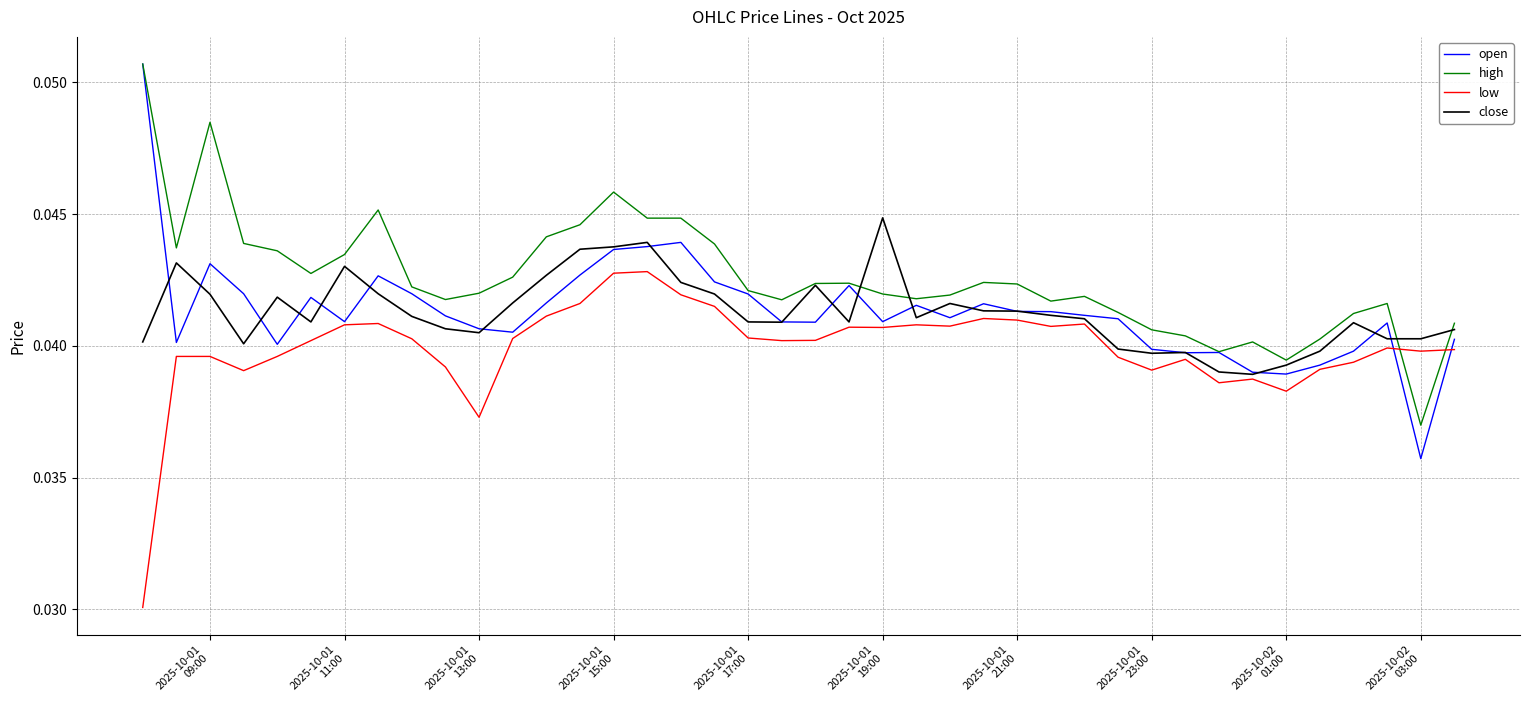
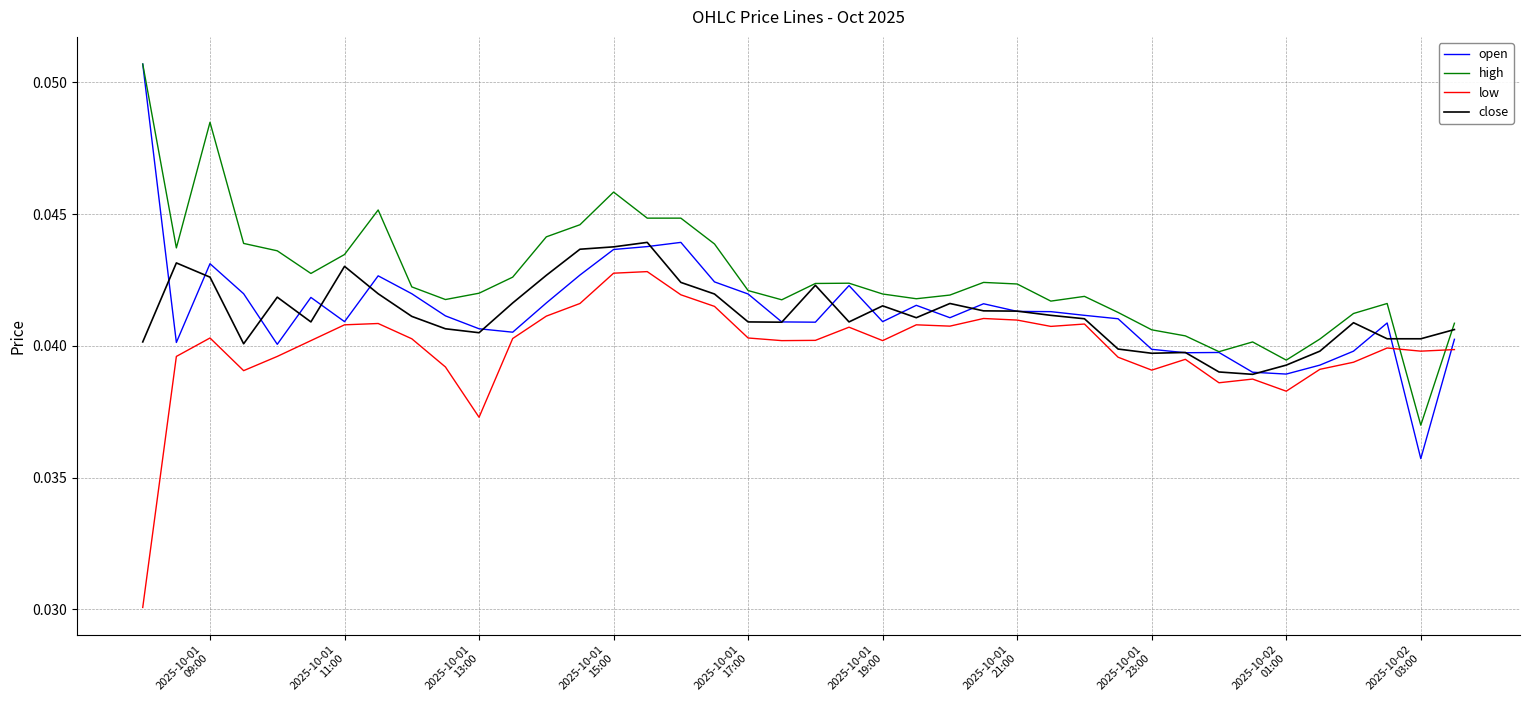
  {
    "open": {
      "2025-10-01 09:00": 0.0431,
      "2025-10-01 11:00": 0.0409,
      "2025-10-01 13:00": 0.0407,
      "2025-10-01 15:00": 0.0437,
      "2025-10-01 17:00": 0.0420,
      "2025-10-01 19:00": 0.0409,
      "2025-10-01 23:00": 0.0399,
      "2025-10-02 01:00": 0.0389,
      "2025-10-02 03:00": 0.0357
    },
    "high": {
      "2025-10-01 09:00": 0.0485,
      "2025-10-01 11:00": 0.0435,
      "2025-10-01 13:00": 0.0420,
      "2025-10-01 15:00": 0.0458,
      "2025-10-01 17:00": 0.0421,
      "2025-10-01 19:00": 0.0420,
      "2025-10-01 21:00": 0.0424,
      "2025-10-01 23:00": 0.0406,
      "2025-10-02 01:00": 0.0395,
      "2025-10-02 03:00": 0.0370
    },
    "low": {
-     "2025-10-01 09:00": 0.0396,
+     "2025-10-01 09:00": 0.0403,
      "2025-10-01 11:00": 0.0408,
      "2025-10-01 13:00": 0.0373,
      "2025-10-01 15:00": 0.0428,
      "2025-10-01 17:00": 0.0403,
-     "2025-10-01 19:00": 0.0407,
+     "2025-10-01 19:00": 0.0402,
      "2025-10-01 21:00": 0.0410,
      "2025-10-01 23:00": 0.0391,
      "2025-10-02 01:00": 0.0383,
      "2025-10-02 03:00": 0.0398
    },
    "close": {
-     "2025-10-01 09:00": 0.0420,
+     "2025-10-01 09:00": 0.0426,
      "2025-10-01 11:00": 0.0430,
      "2025-10-01 13:00": 0.0405,
      "2025-10-01 15:00": 0.0438,
      "2025-10-01 17:00": 0.0409,
-     "2025-10-01 19:00": 0.0449,
+     "2025-10-01 19:00": 0.0415,
      "2025-10-01 23:00": 0.0397,
      "2025-10-02 01:00": 0.0393,
      "2025-10-02 03:00": 0.0403
    }
  }
